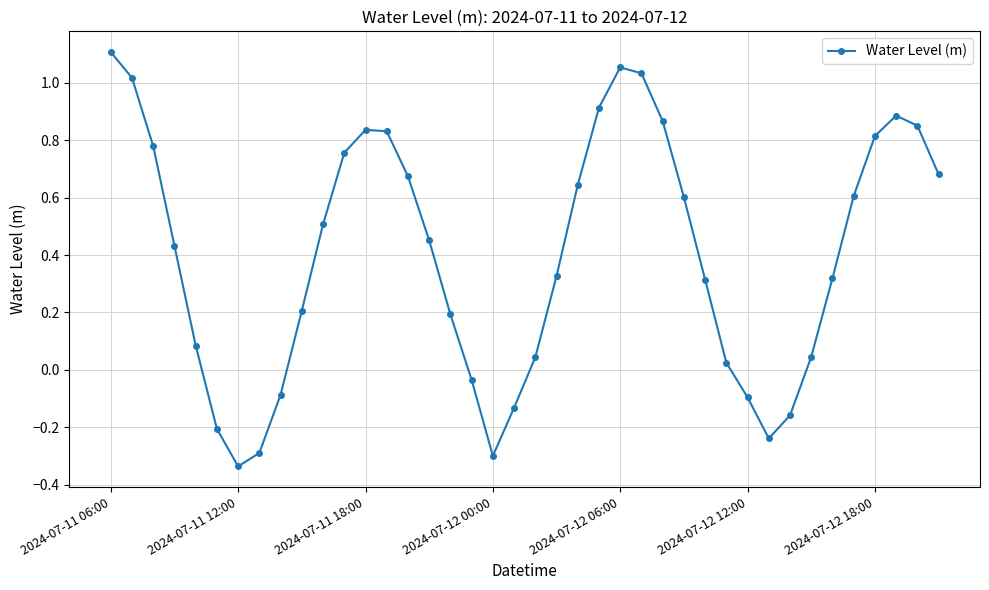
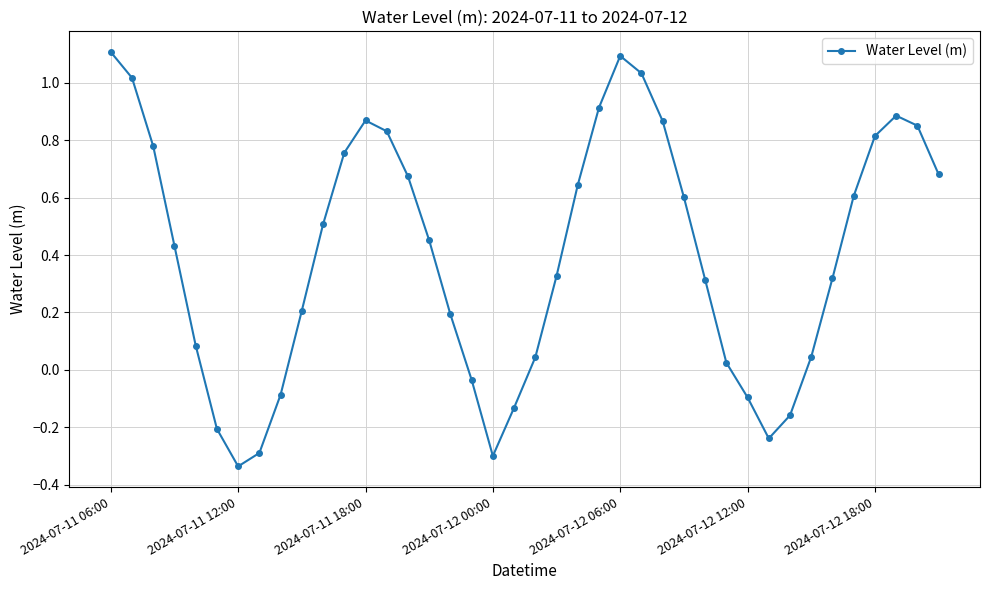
  {
    "2024-07-11 06:00": 1.11,
    "2024-07-11 12:00": -0.34,
-   "2024-07-11 18:00": 0.84,
+   "2024-07-11 18:00": 0.87,
    "2024-07-12 00:00": -0.30,
-   "2024-07-12 06:00": 1.05,
+   "2024-07-12 06:00": 1.09,
    "2024-07-12 12:00": -0.10,
    "2024-07-12 18:00": 0.81
  }
